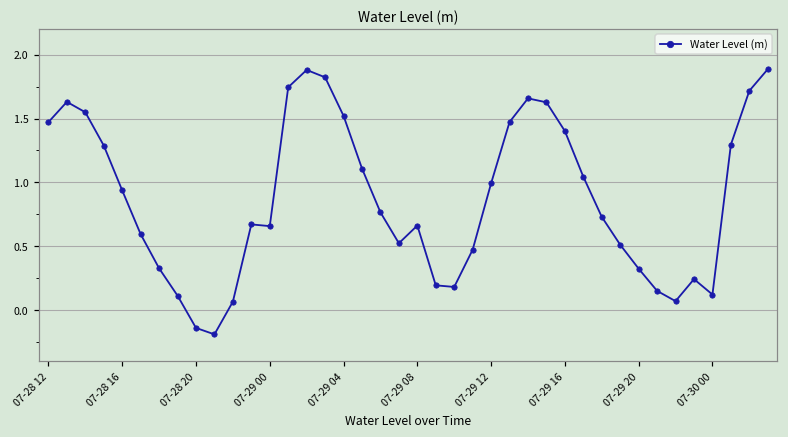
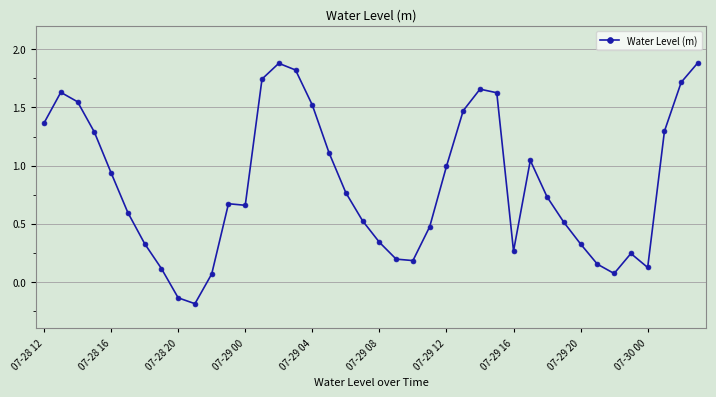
  {
-   "07-28 12": 1.47,
+   "07-28 12": 1.37,
    "07-28 16": 0.94,
    "07-28 20": -0.14,
    "07-29 00": 0.66,
    "07-29 04": 1.52,
-   "07-29 08": 0.66,
+   "07-29 08": 0.34,
    "07-29 12": 0.99,
-   "07-29 16": 1.40,
+   "07-29 16": 0.26,
    "07-29 20": 0.32,
    "07-30 00": 0.12
  }
